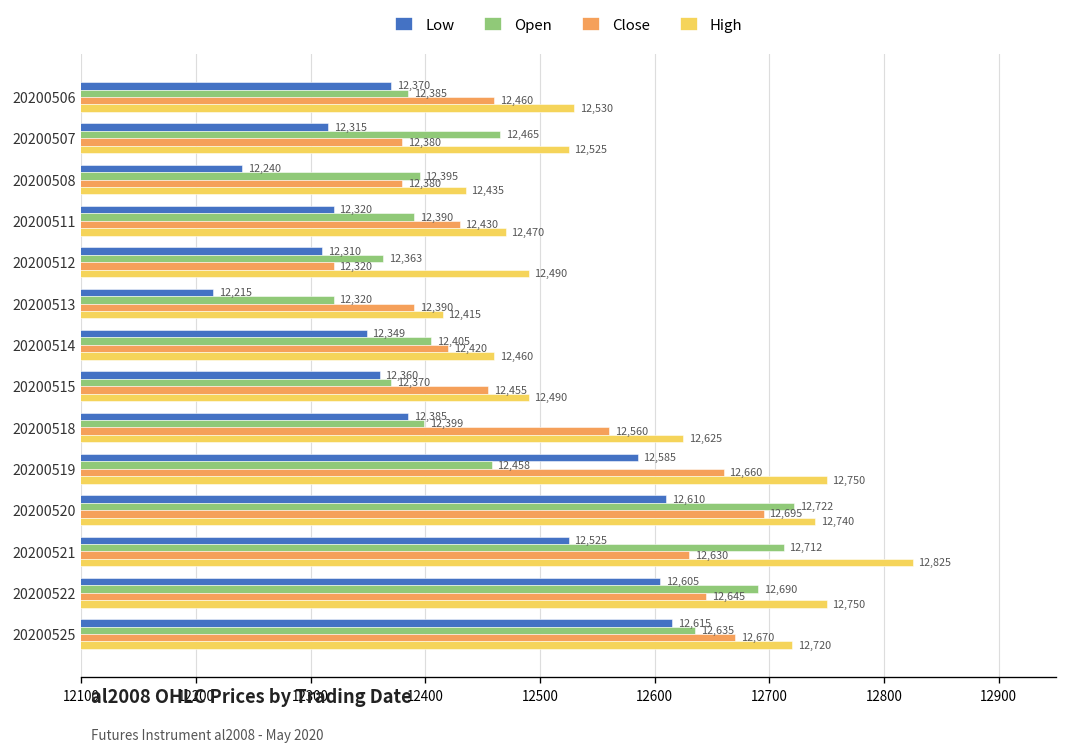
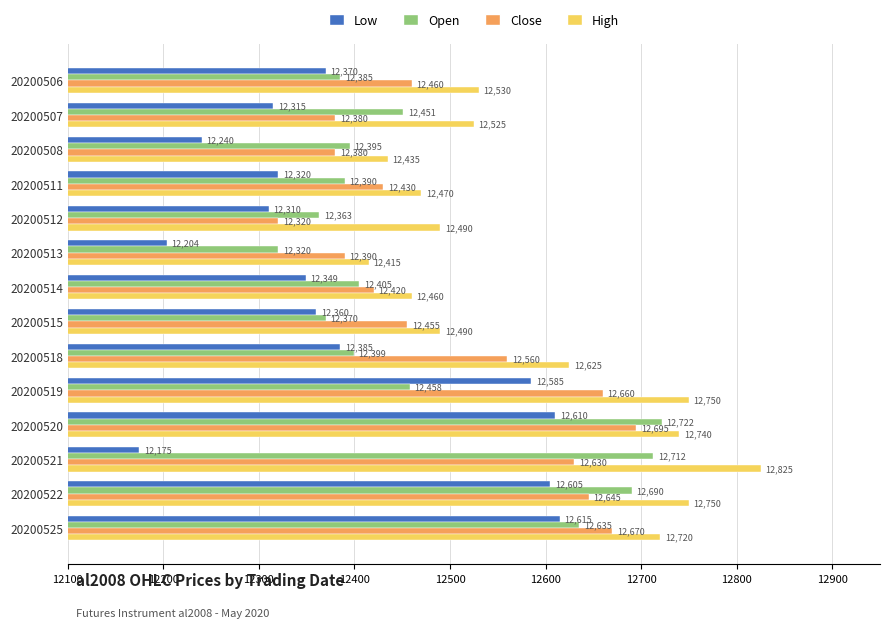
  {
    "Low": {
      "20200507": "12,315",
      "20200508": "12,240",
      "20200511": "12,320",
      "20200512": "12,310",
-     "20200513": "12,215",
+     "20200513": "12,204",
      "20200514": "12,349",
      "20200519": "12,585",
      "20200520": "12,610",
-     "20200521": "12,525",
+     "20200521": "12,175",
      "20200522": "12,605",
      "20200525": "12,615"
    },
    "Open": {
-     "20200507": "12,465",
+     "20200507": "12,451",
      "20200511": "12,390",
      "20200512": "12,363",
      "20200513": "12,320",
      "20200519": "12,458",
      "20200520": "12,722",
      "20200521": "12,712",
      "20200522": "12,690",
      "20200525": "12,635"
    }
  }
